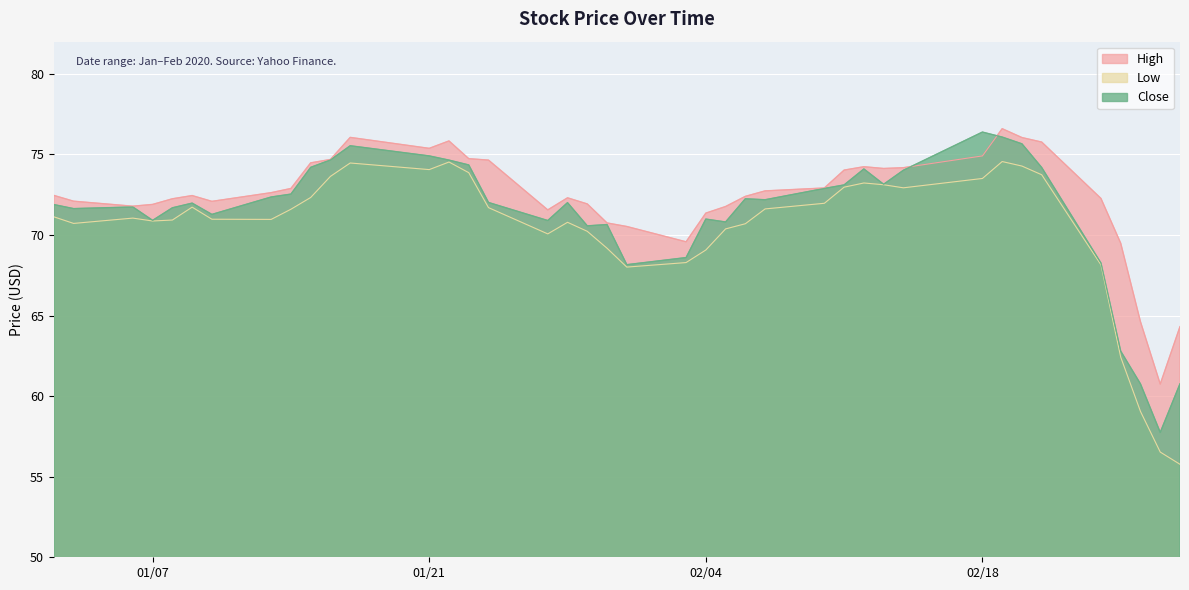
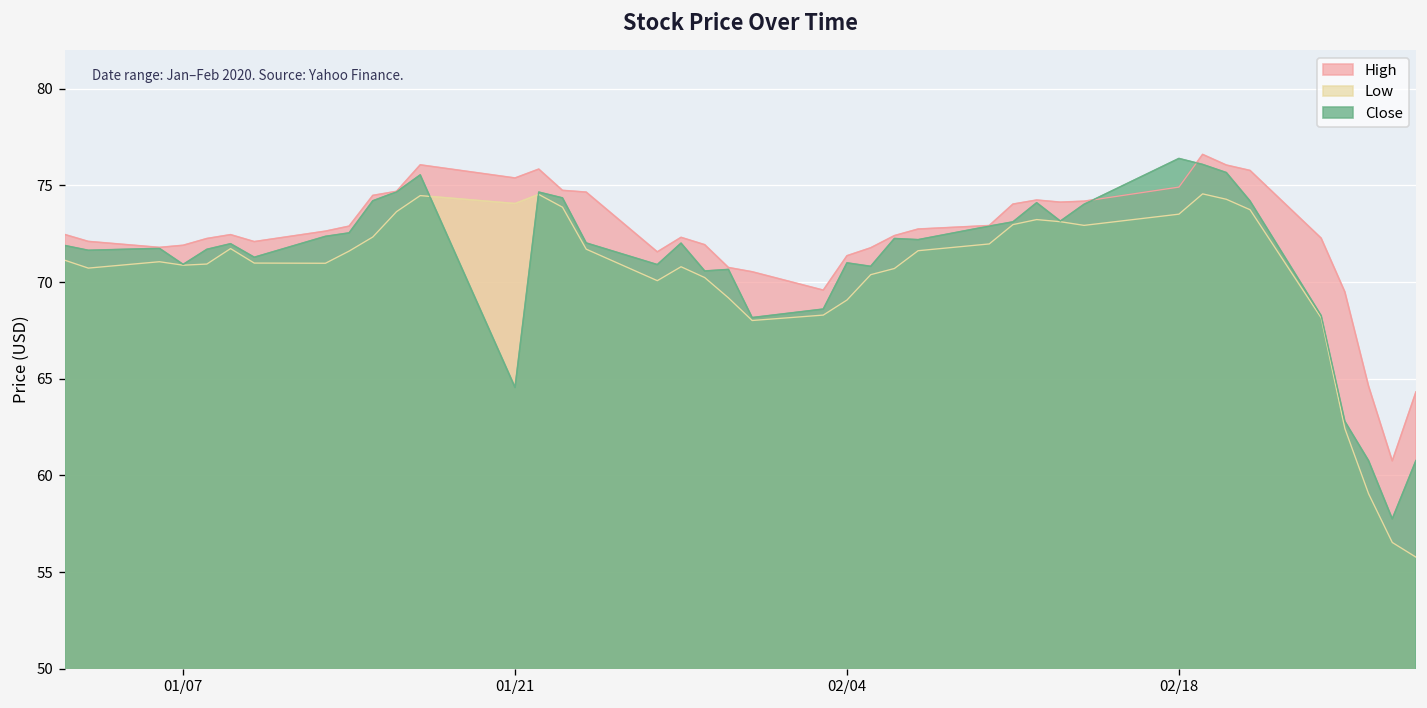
  {
    "Close": {
-     "01/21": 74.9,
+     "01/21": 64.5,
      "02/04": 71.0,
      "02/18": 76.4
    }
  }
